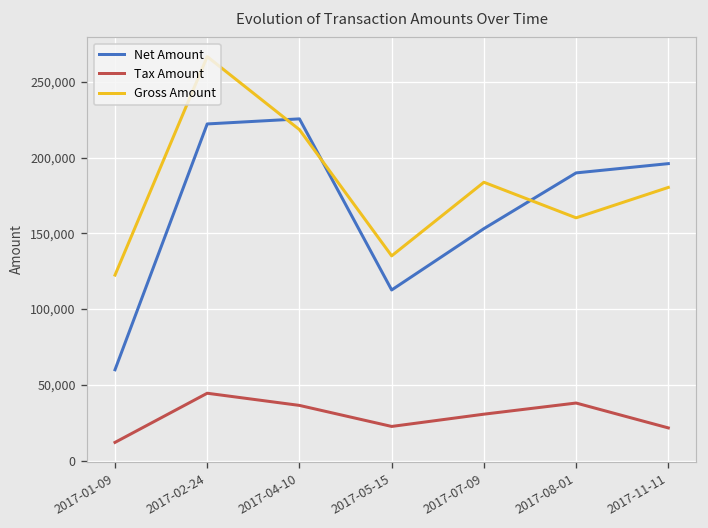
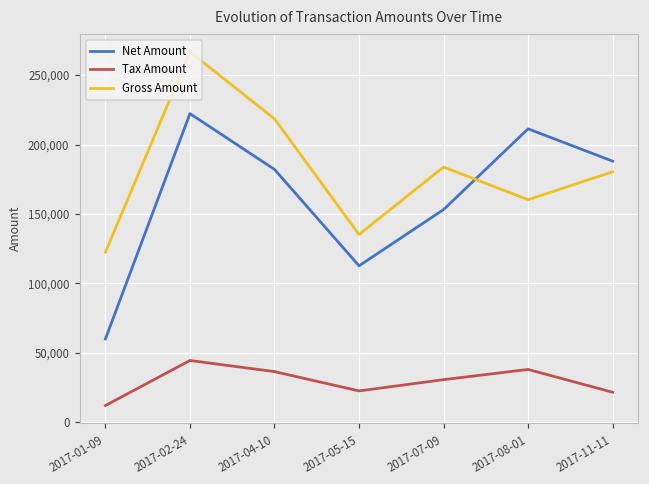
  {
    "Net Amount": {
      "2017-01-09": "60,000",
      "2017-02-24": "222,000",
-     "2017-04-10": "226,000",
+     "2017-04-10": "182,000",
      "2017-05-15": "113,000",
      "2017-07-09": "153,000",
-     "2017-08-01": "190,000",
-     "2017-11-11": "196,000"
+     "2017-08-01": "211,000",
+     "2017-11-11": "188,000"
    },
    "Tax Amount": {
      "2017-01-09": "12,000",
      "2017-02-24": "44,000",
      "2017-04-10": "36,000",
      "2017-05-15": "23,000",
      "2017-07-09": "31,000",
      "2017-08-01": "38,000",
      "2017-11-11": "22,000"
    },
    "Gross Amount": {
      "2017-01-09": "122,000",
      "2017-04-10": "219,000",
      "2017-05-15": "135,000",
      "2017-07-09": "184,000",
      "2017-08-01": "160,000",
      "2017-11-11": "180,000"
    }
  }
